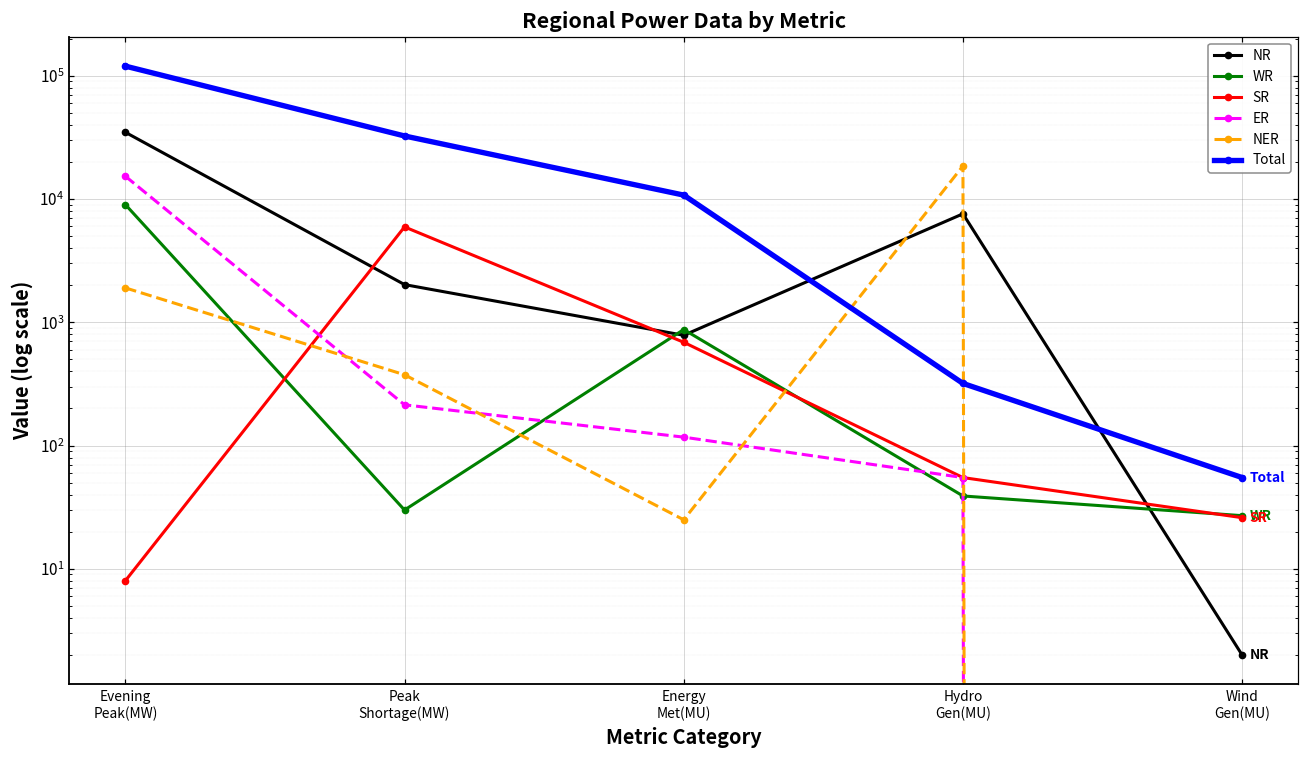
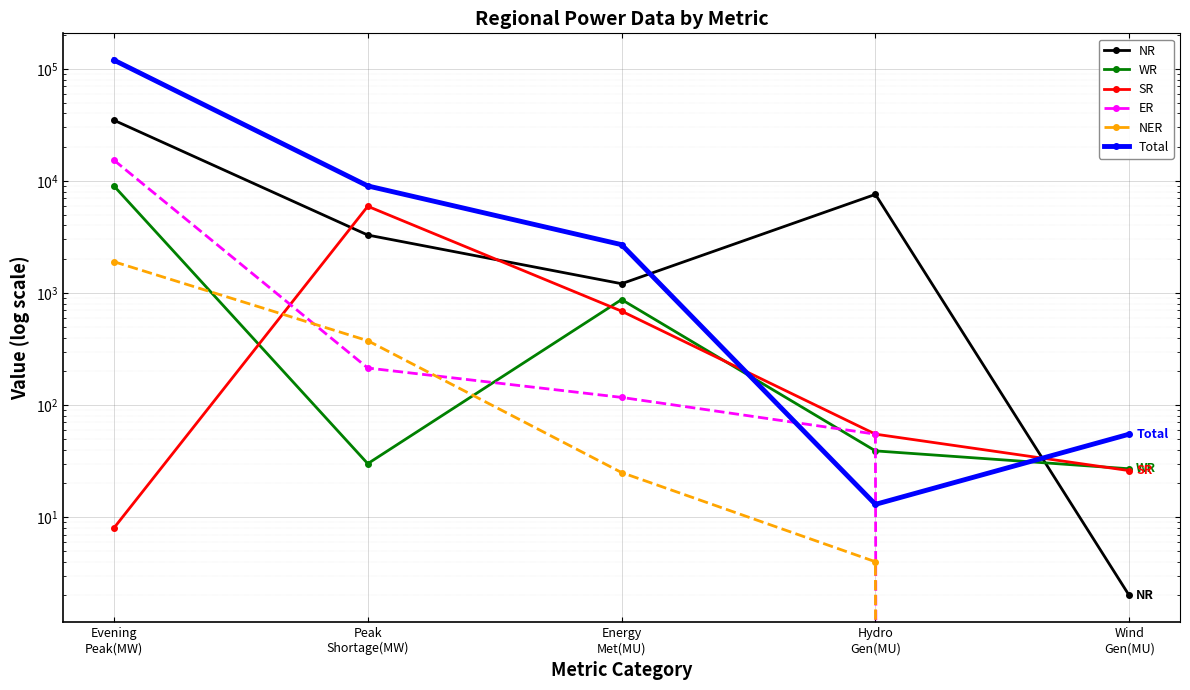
  {
    "NR": {
      "Evening Peak(MW)": 35000,
-     "Peak Shortage(MW)": 2000,
-     "Energy Met(MU)": 800,
+     "Peak Shortage(MW)": 3300,
+     "Energy Met(MU)": 1200,
      "Hydro Gen(MU)": 8000,
      "Wind Gen(MU)": 2
    },
    "WR": {
      "Evening Peak(MW)": 9000,
      "Peak Shortage(MW)": 30,
      "Energy Met(MU)": 900,
      "Hydro Gen(MU)": 39
    },
    "SR": {
      "Evening Peak(MW)": 8,
      "Peak Shortage(MW)": 6000,
      "Energy Met(MU)": 700
    },
    "ER": {
      "Evening Peak(MW)": 15000,
      "Peak Shortage(MW)": 210,
      "Energy Met(MU)": 120
    },
    "NER": {
      "Evening Peak(MW)": 1900,
      "Peak Shortage(MW)": 380,
      "Energy Met(MU)": 25,
-     "Hydro Gen(MU)": 18000
+     "Hydro Gen(MU)": 4
    },
    "Total": {
      "Evening Peak(MW)": 120000,
-     "Peak Shortage(MW)": 32000,
-     "Energy Met(MU)": 11000,
-     "Hydro Gen(MU)": 320,
+     "Peak Shortage(MW)": 9000,
+     "Energy Met(MU)": 2700,
+     "Hydro Gen(MU)": 13,
      "Wind Gen(MU)": 60
    }
  }
